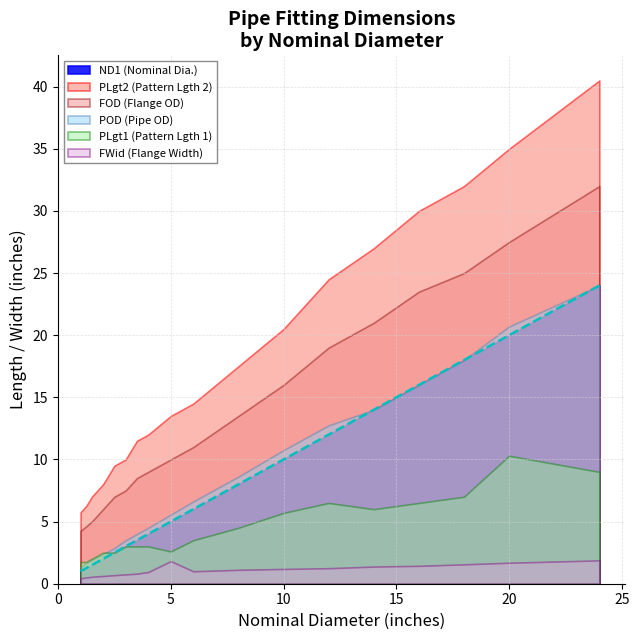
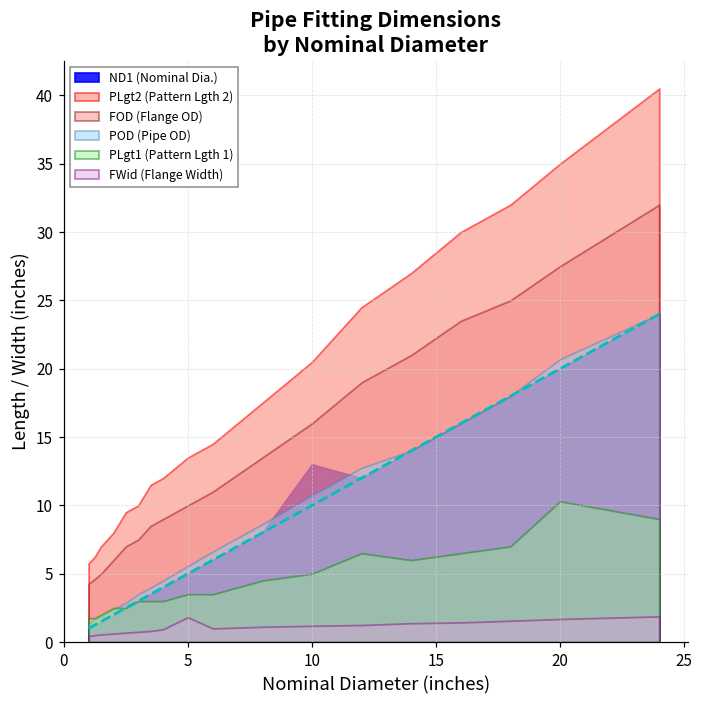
  {
    "ND1 (Nominal Dia.)": {
      "5": 5,
-     "10": 10,
+     "10": 13,
      "20": 20
    },
    "POD (Pipe OD)": {
      "5": 5.6,
      "10": 10.8,
      "20": 20.7
    },
    "PLgt1 (Pattern Lgth 1)": {
-     "5": 2.6,
-     "10": 5.7,
+     "5": 3.5,
+     "10": 5.0,
      "20": 10.3
    },
    "FWid (Flange Width)": {
      "5": 1.8,
      "10": 1.2,
      "20": 1.7
    }
  }
